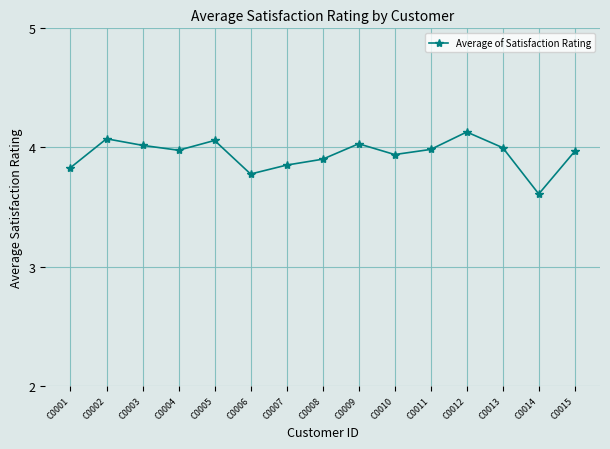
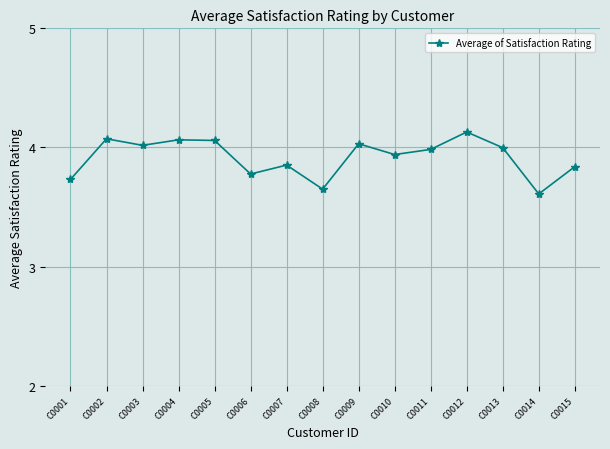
  {
-   "C0001": 3.83,
+   "C0001": 3.73,
    "C0002": 4.07,
    "C0003": 4.02,
-   "C0004": 3.98,
+   "C0004": 4.06,
    "C0005": 4.06,
    "C0006": 3.78,
    "C0007": 3.85,
-   "C0008": 3.90,
+   "C0008": 3.65,
    "C0009": 4.03,
    "C0010": 3.94,
    "C0011": 3.98,
    "C0012": 4.13,
    "C0013": 4.00,
    "C0014": 3.61,
-   "C0015": 3.97
+   "C0015": 3.84
  }
